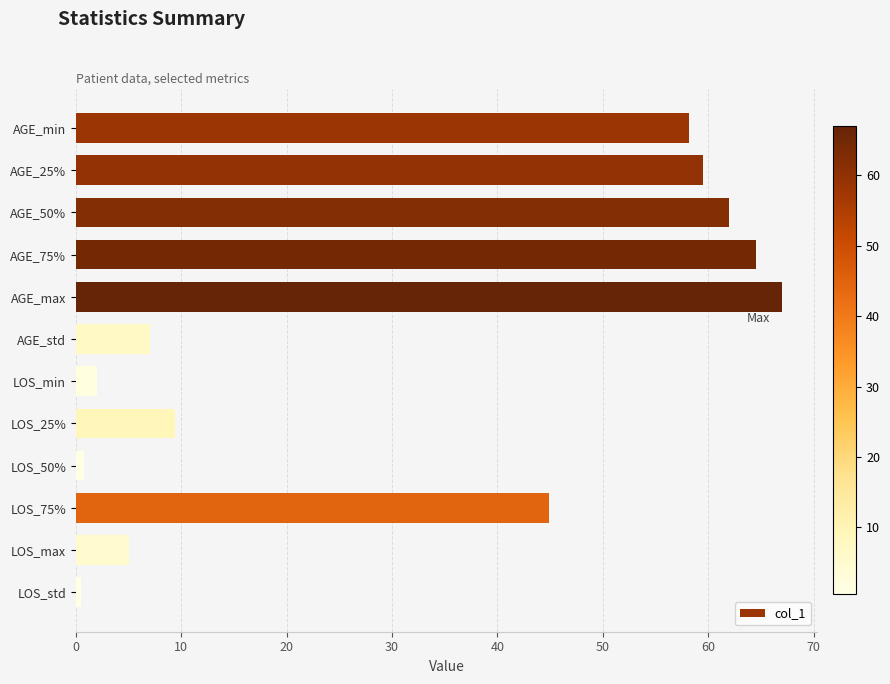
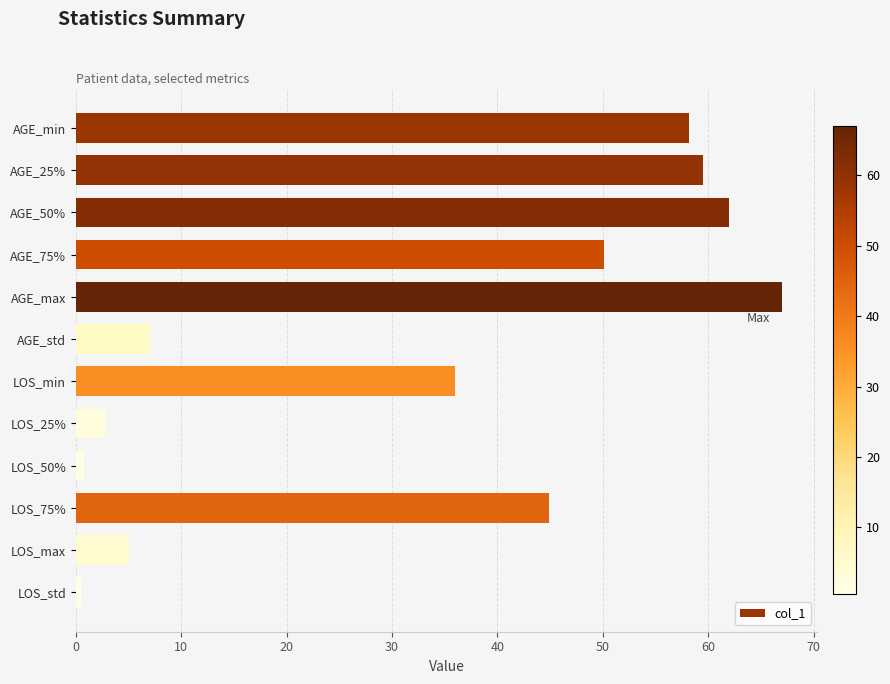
  {
    "AGE_min": 58.2,
    "AGE_25%": 59.5,
    "AGE_50%": 62.0,
-   "AGE_75%": 64.5,
+   "AGE_75%": 50.1,
    "AGE_max": 67.0,
    "AGE_std": 7.1,
-   "LOS_min": 2,
-   "LOS_25%": 9.4,
+   "LOS_min": 36,
+   "LOS_25%": 2.8,
    "LOS_50%": 0.8,
    "LOS_75%": 44.9,
    "LOS_max": 5.0,
    "LOS_std": 0.5
  }
